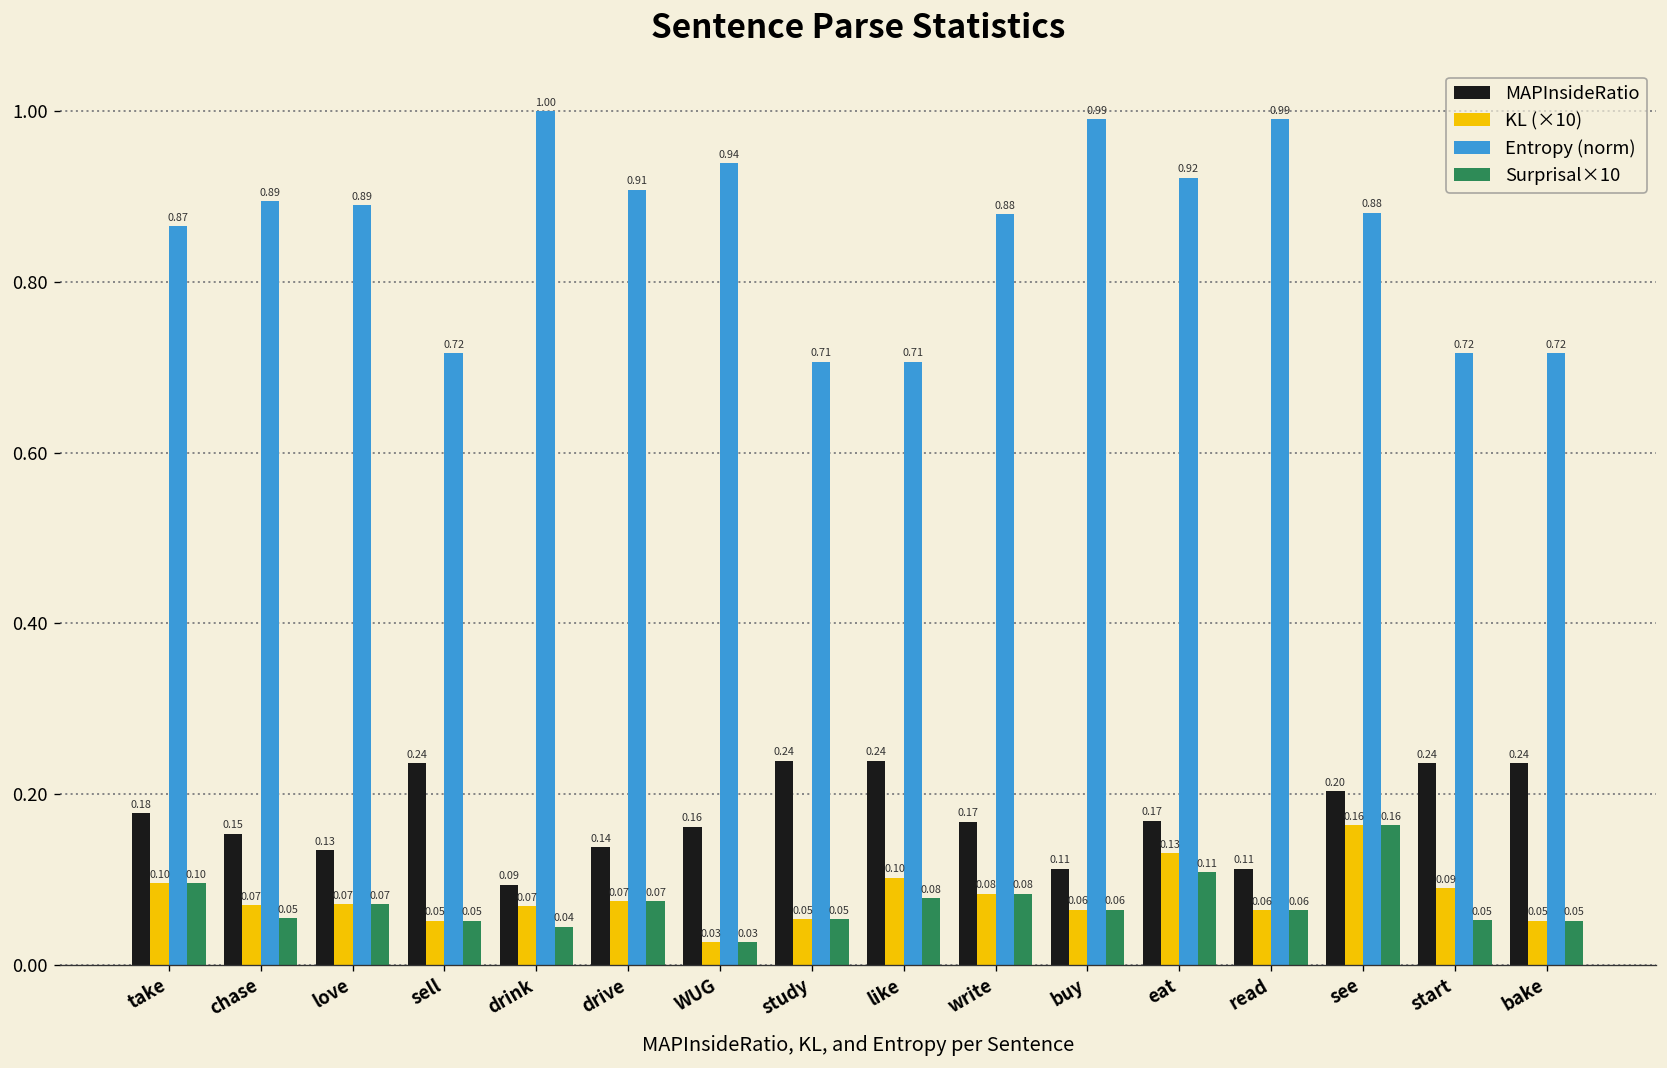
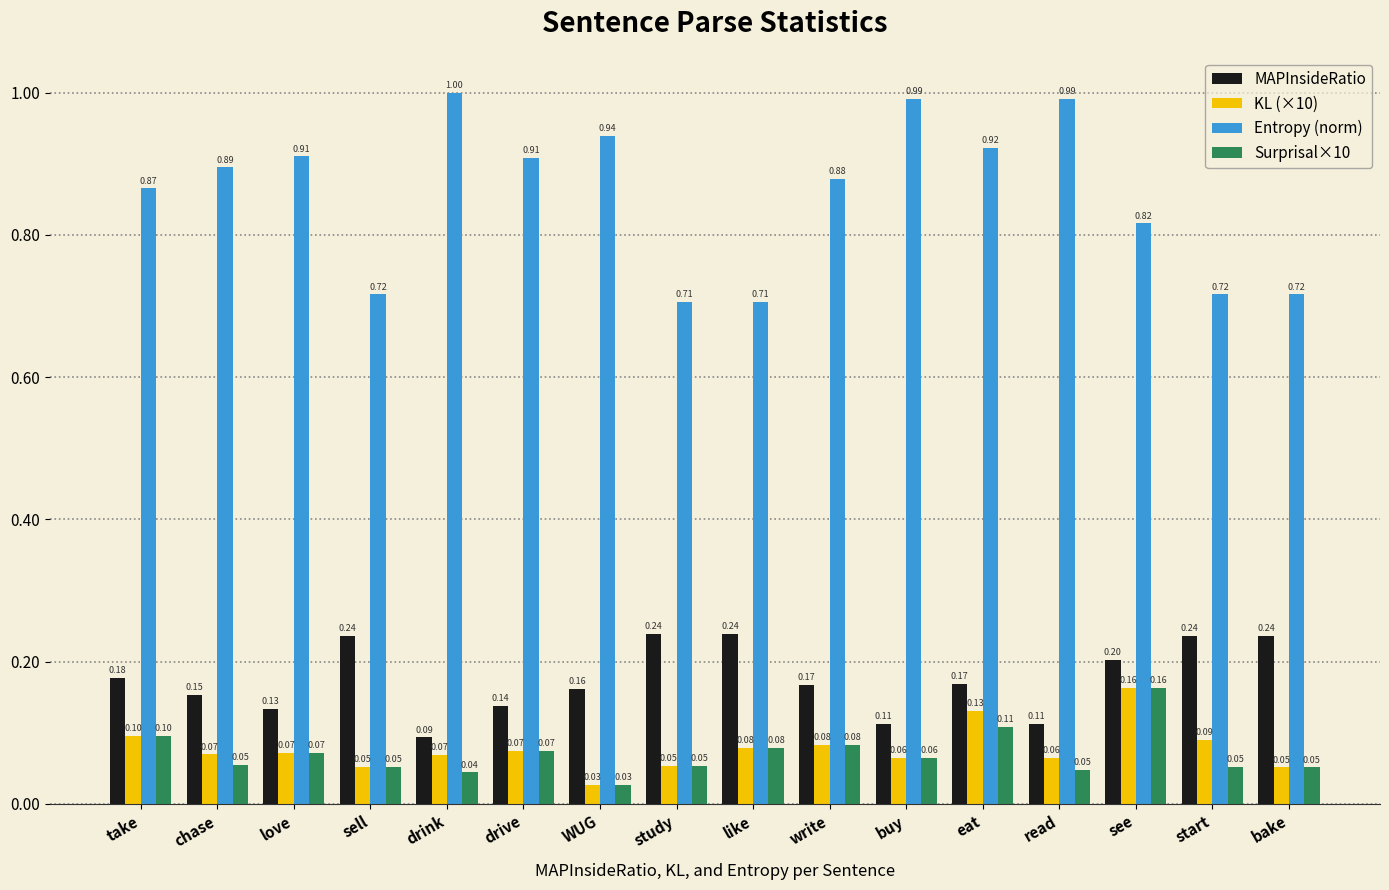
  {
    "MAPInsideRatio": {
      "take": 0.18,
      "chase": 0.15,
      "love": 0.13,
      "sell": 0.24,
      "drink": 0.09,
      "drive": 0.14,
      "WUG": 0.16,
      "study": 0.24,
      "like": 0.24,
      "write": 0.17,
      "buy": 0.11,
      "eat": 0.17,
      "read": 0.11,
      "see": 0.20,
      "start": 0.24,
      "bake": 0.24
    },
    "KL (×10)": {
      "take": 0.10,
      "chase": 0.07,
      "love": 0.07,
      "sell": 0.05,
      "drink": 0.07,
      "drive": 0.07,
      "WUG": 0.03,
      "study": 0.05,
-     "like": 0.10,
+     "like": 0.08,
      "write": 0.08,
      "buy": 0.06,
      "eat": 0.13,
      "read": 0.06,
      "see": 0.16,
      "start": 0.09,
      "bake": 0.05
    },
    "Entropy (norm)": {
      "take": 0.87,
      "chase": 0.89,
-     "love": 0.89,
+     "love": 0.91,
      "sell": 0.72,
      "drink": 1.00,
      "drive": 0.91,
      "WUG": 0.94,
      "study": 0.71,
      "like": 0.71,
      "write": 0.88,
      "buy": 0.99,
      "eat": 0.92,
      "read": 0.99,
-     "see": 0.88,
+     "see": 0.82,
      "start": 0.72,
      "bake": 0.72
    },
    "Surprisal×10": {
      "take": 0.10,
      "chase": 0.05,
      "love": 0.07,
      "sell": 0.05,
      "drink": 0.04,
      "drive": 0.07,
      "WUG": 0.03,
      "study": 0.05,
      "like": 0.08,
      "write": 0.08,
      "buy": 0.06,
      "eat": 0.11,
-     "read": 0.06,
+     "read": 0.05,
      "see": 0.16,
      "start": 0.05,
      "bake": 0.05
    }
  }
